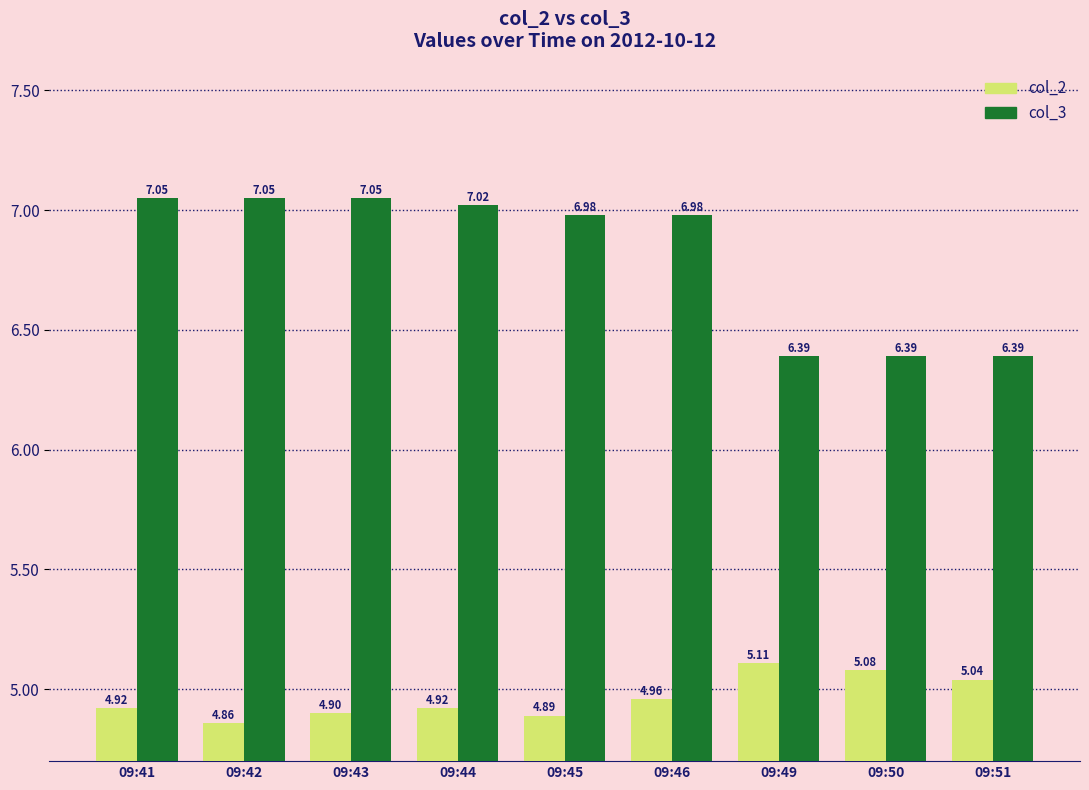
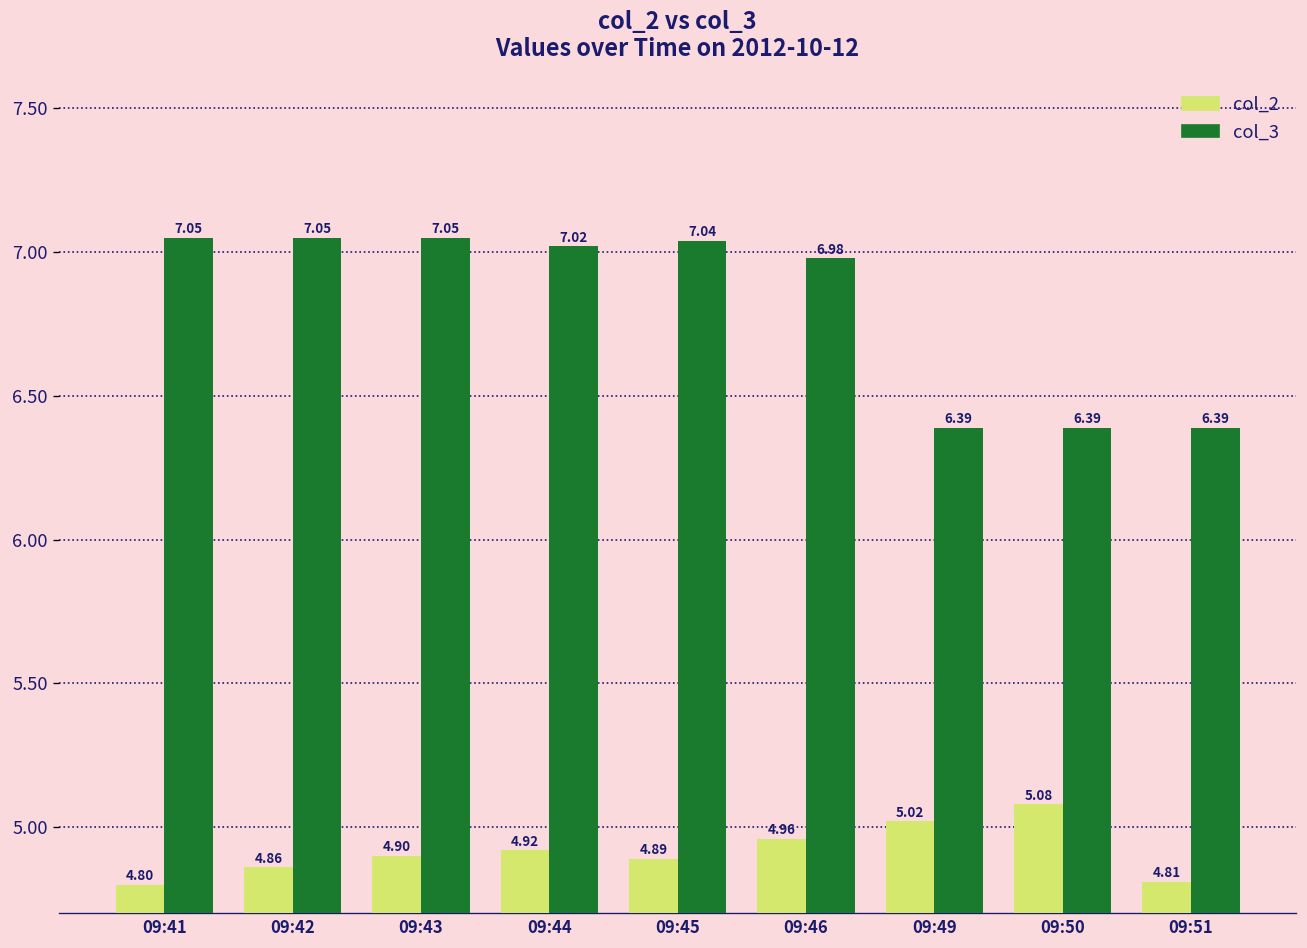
  {
    "col_2": {
-     "09:41": 4.92,
+     "09:41": 4.80,
      "09:42": 4.86,
      "09:43": 4.90,
      "09:44": 4.92,
      "09:45": 4.89,
      "09:46": 4.96,
-     "09:49": 5.11,
+     "09:49": 5.02,
      "09:50": 5.08,
-     "09:51": 5.04
+     "09:51": 4.81
    },
    "col_3": {
      "09:41": 7.05,
      "09:42": 7.05,
      "09:43": 7.05,
      "09:44": 7.02,
-     "09:45": 6.98,
+     "09:45": 7.04,
      "09:46": 6.98,
      "09:49": 6.39,
      "09:50": 6.39,
      "09:51": 6.39
    }
  }
